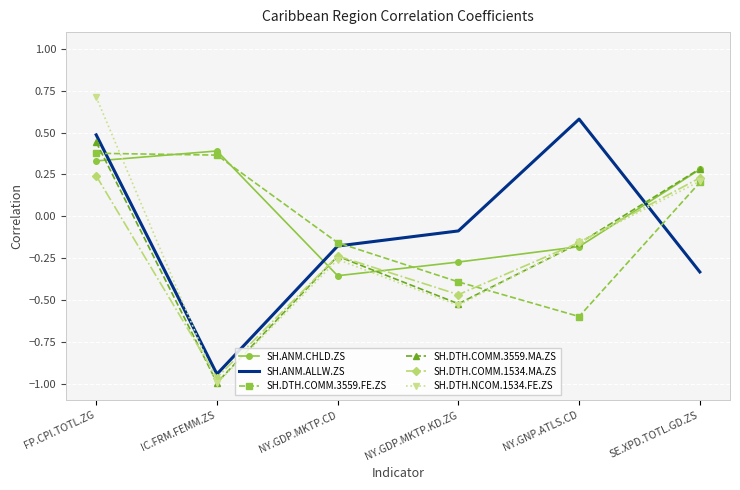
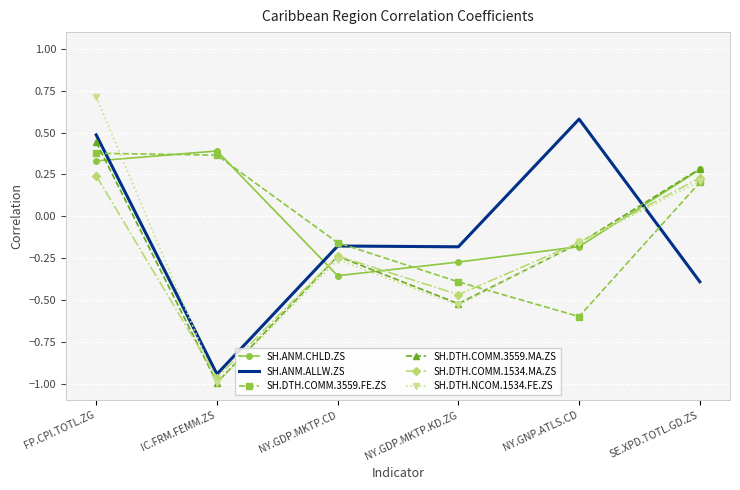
  {
    "SH.ANM.ALLW.ZS": {
      "FP.CPI.TOTL.ZG": 0.49,
      "IC.FRM.FEMM.ZS": -0.94,
      "NY.GDP.MKTP.CD": -0.18,
-     "NY.GDP.MKTP.KD.ZG": -0.09,
+     "NY.GDP.MKTP.KD.ZG": -0.18,
      "NY.GNP.ATLS.CD": 0.58,
-     "SE.XPD.TOTL.GD.ZS": -0.33
+     "SE.XPD.TOTL.GD.ZS": -0.39
    }
  }
